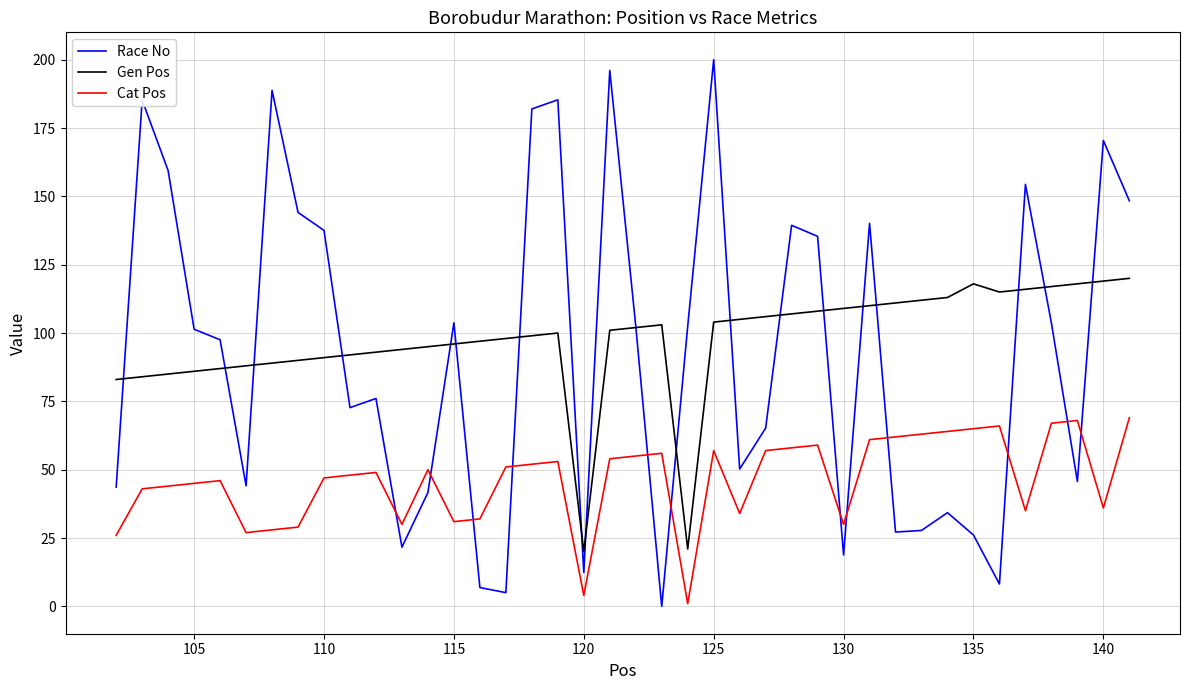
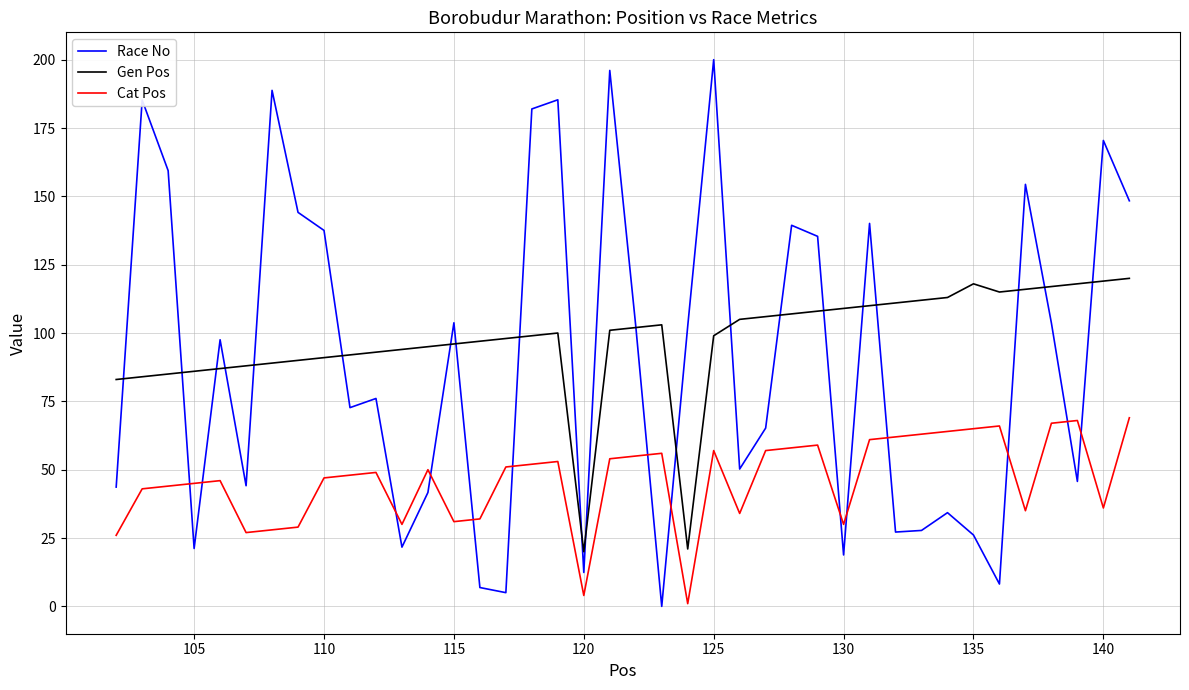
  {
    "Race No": {
-     "105": 101,
+     "105": 21,
      "110": 138,
      "115": 104,
      "120": 12,
      "125": 200,
      "130": 19,
      "135": 26,
      "140": 170
    },
    "Gen Pos": {
      "105": 86,
      "110": 91,
      "115": 96,
      "120": 20,
-     "125": 104,
+     "125": 99,
      "130": 109,
      "135": 118,
      "140": 119
    },
    "Cat Pos": {
      "105": 45,
      "110": 47,
      "115": 31,
      "120": 4,
      "125": 57,
      "130": 30,
      "135": 65,
      "140": 36
    }
  }
